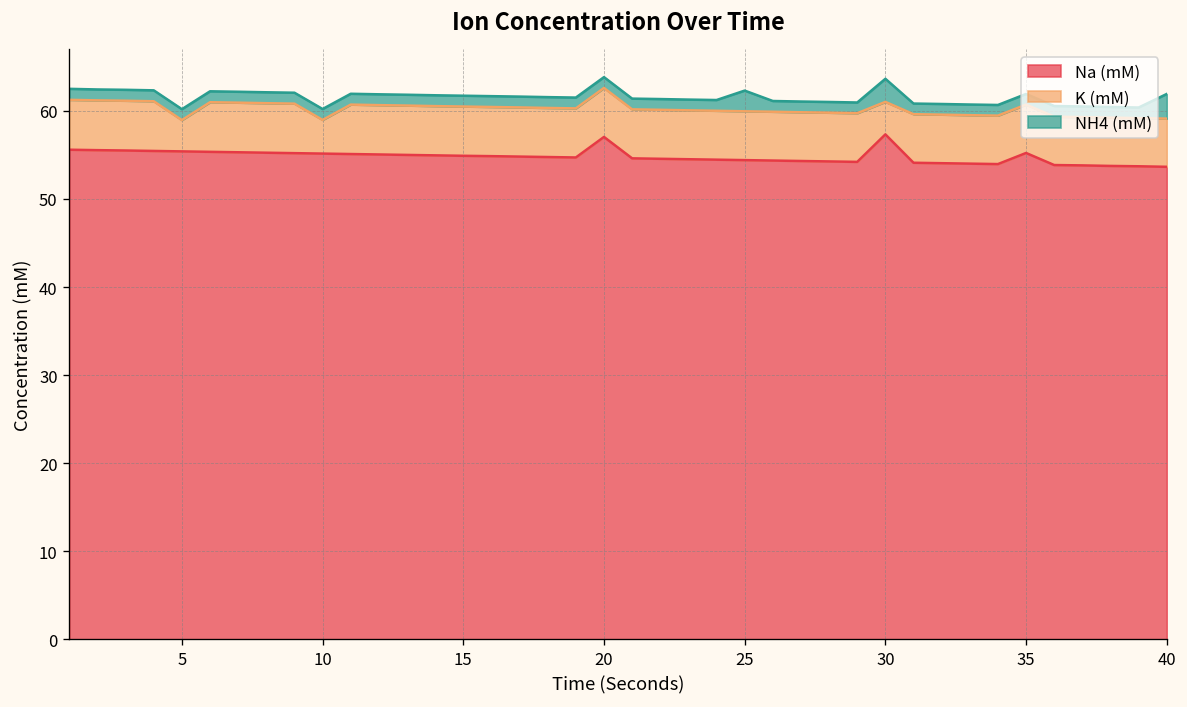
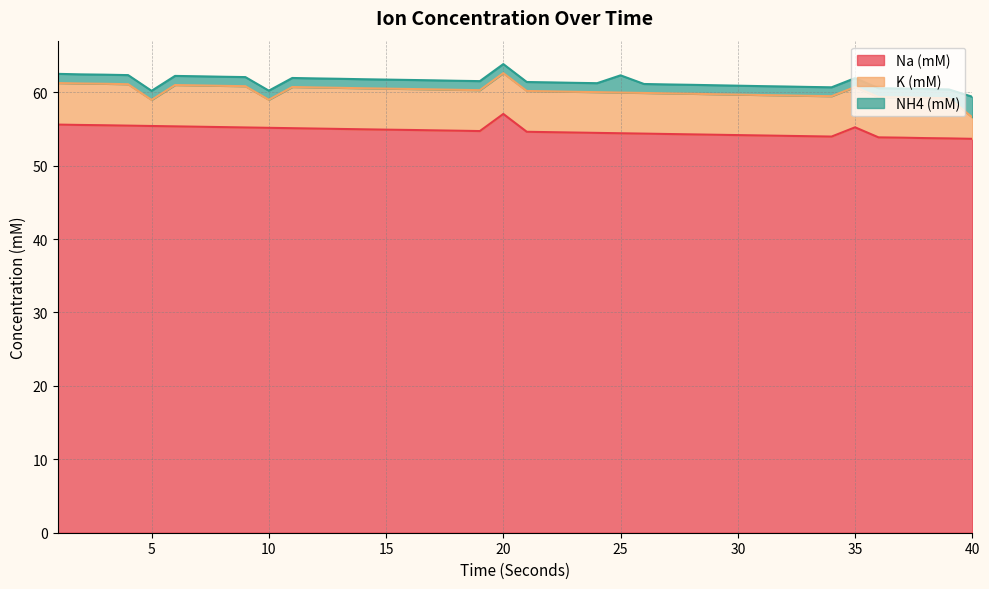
  {
    "Na (mM)": {
      "5": 55,
      "10": 55,
      "15": 55,
      "20": 57,
      "25": 54,
-     "30": 57,
+     "30": 54,
      "35": 55,
      "40": 54
    },
    "K (mM)": {
      "5": 4,
      "10": 4,
      "15": 6,
      "20": 6,
      "25": 6,
-     "30": 4,
-     "40": 5
+     "30": 6,
+     "40": 3
    },
    "NH4 (mM)": {
      "5": 1,
      "10": 1,
      "15": 1,
      "20": 1,
      "25": 2,
-     "30": 3,
+     "30": 1,
      "40": 3
    }
  }
